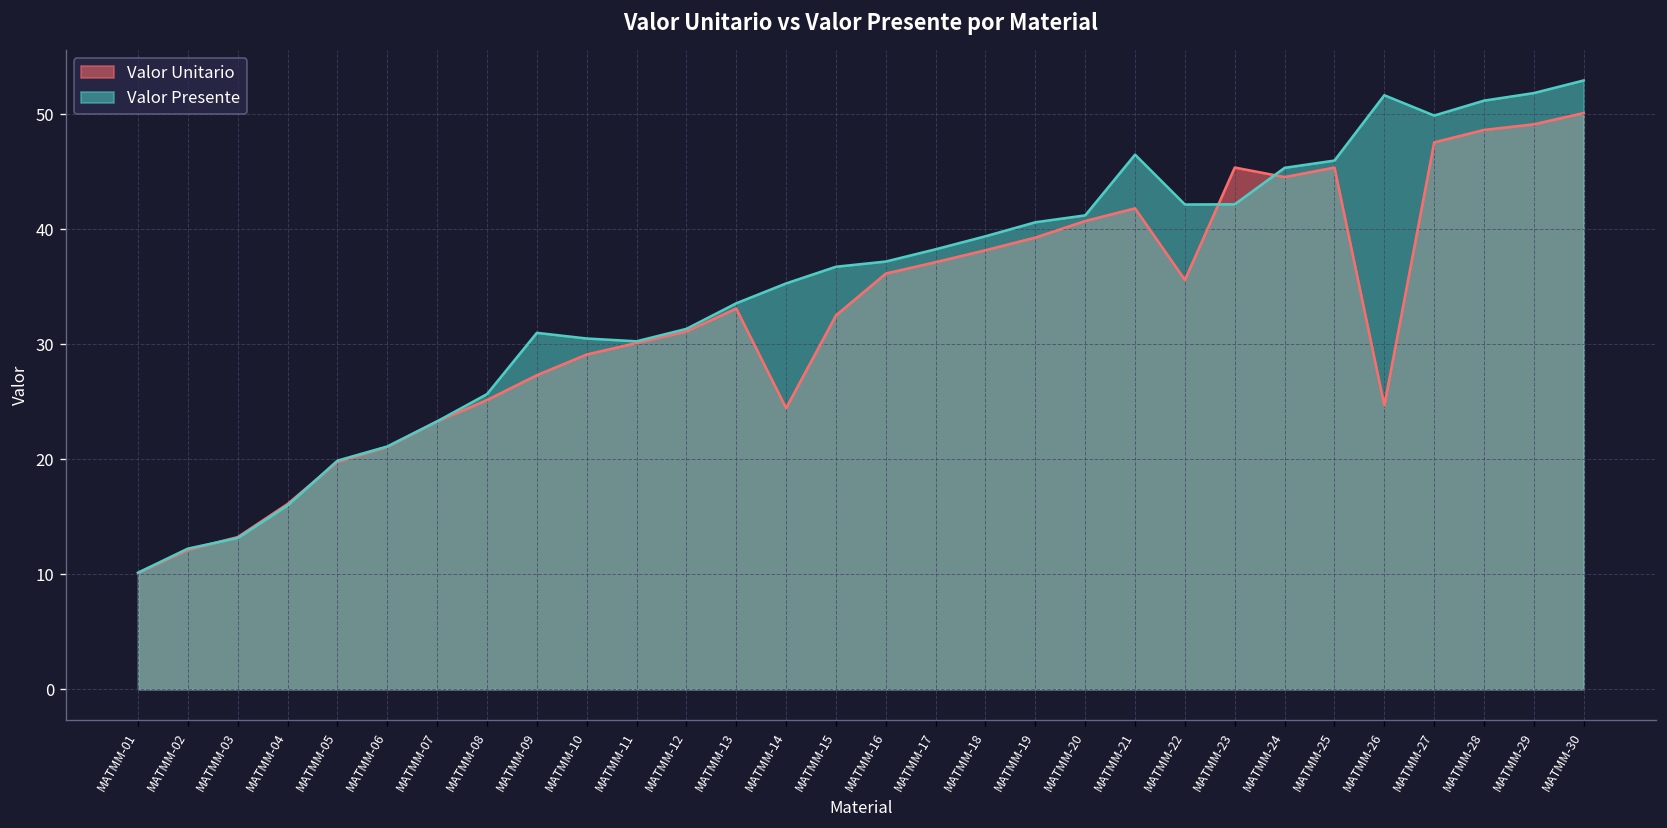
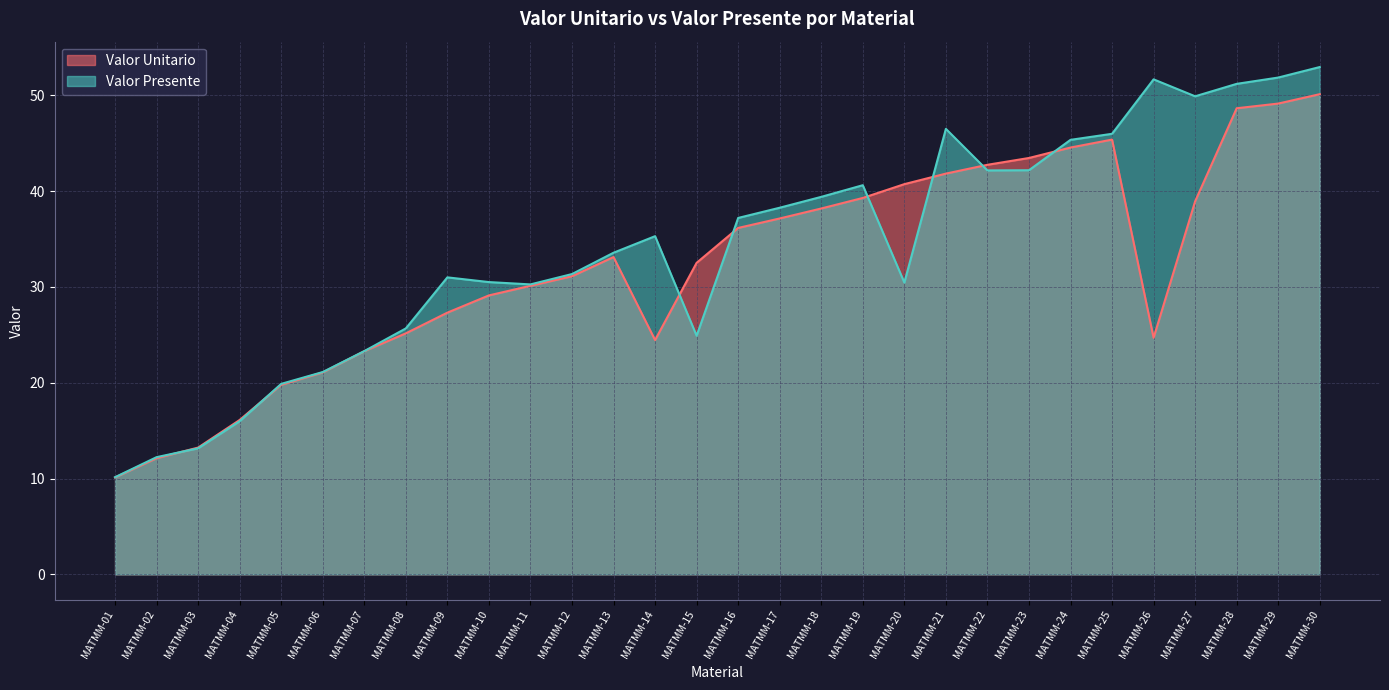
  {
    "Valor Unitario": {
      "MATMM-08": 25,
      "MATMM-09": 27,
      "MATMM-10": 29,
      "MATMM-13": 33,
      "MATMM-14": 24,
      "MATMM-15": 33,
      "MATMM-16": 36,
      "MATMM-17": 37,
      "MATMM-18": 38,
      "MATMM-19": 39,
      "MATMM-20": 41,
      "MATMM-21": 42,
-     "MATMM-22": 36,
-     "MATMM-23": 45,
+     "MATMM-22": 43,
+     "MATMM-23": 43,
      "MATMM-24": 45,
      "MATMM-25": 45,
      "MATMM-26": 25,
-     "MATMM-27": 48,
+     "MATMM-27": 39,
      "MATMM-28": 49,
      "MATMM-29": 49,
      "MATMM-30": 50
    },
    "Valor Presente": {
      "MATMM-08": 26,
      "MATMM-09": 31,
      "MATMM-10": 31,
      "MATMM-13": 34,
      "MATMM-14": 35,
-     "MATMM-15": 37,
+     "MATMM-15": 25,
      "MATMM-16": 37,
      "MATMM-17": 38,
      "MATMM-18": 39,
      "MATMM-19": 41,
-     "MATMM-20": 41,
+     "MATMM-20": 30,
      "MATMM-21": 46,
      "MATMM-22": 42,
      "MATMM-23": 42,
      "MATMM-24": 45,
      "MATMM-25": 46,
      "MATMM-26": 52,
      "MATMM-27": 50,
      "MATMM-28": 51,
      "MATMM-29": 52,
      "MATMM-30": 53
    }
  }
